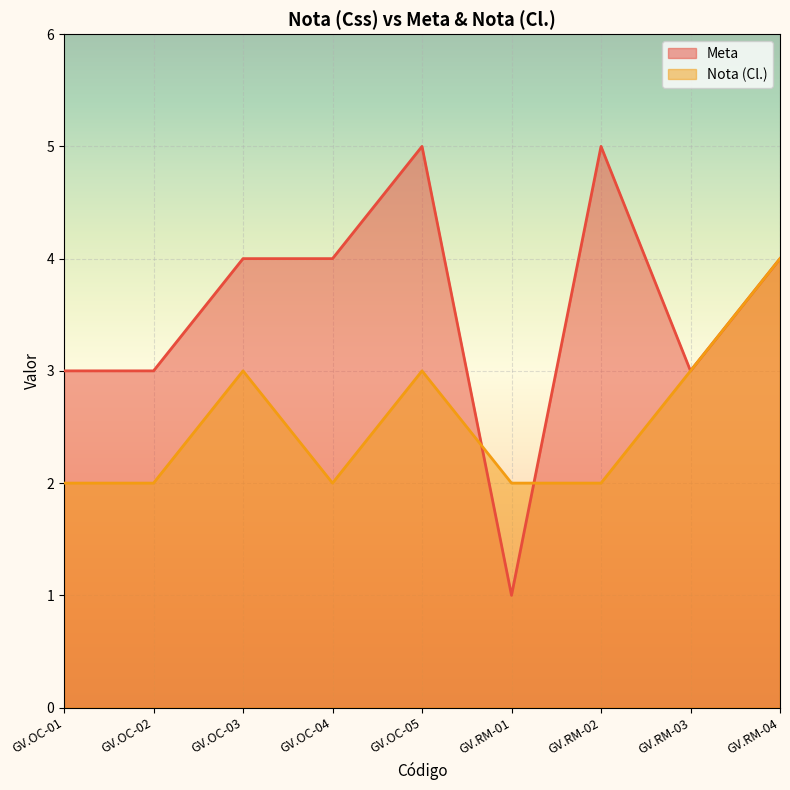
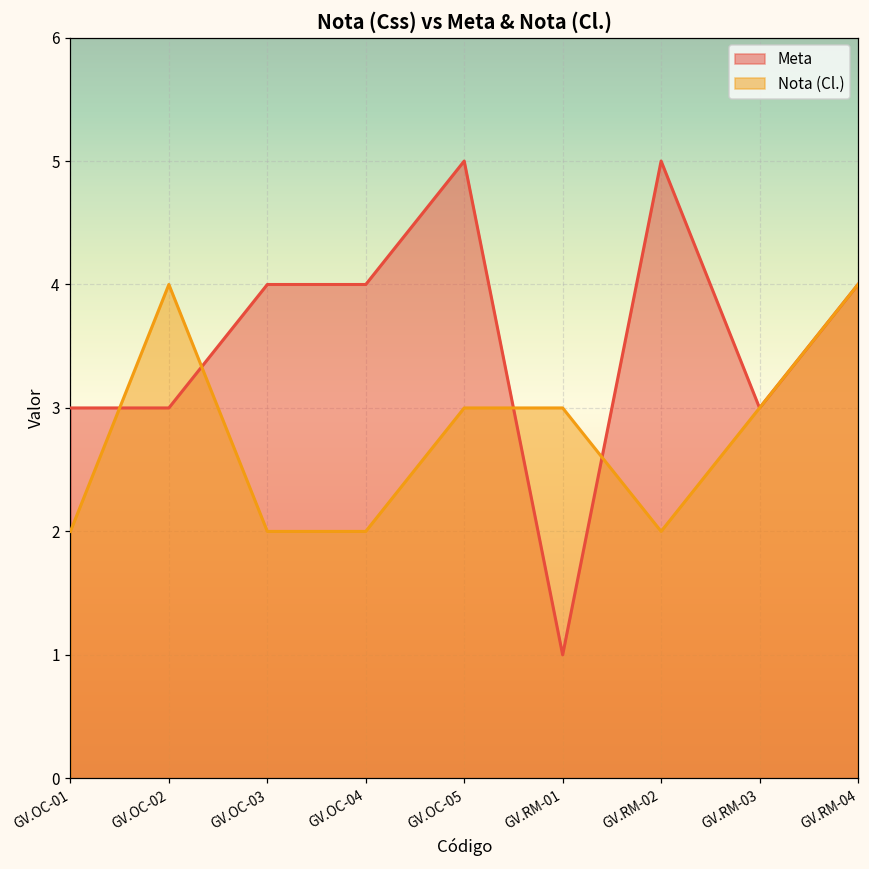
  {
    "Meta": {
      "GV.OC-01": 3,
      "GV.OC-02": 3,
      "GV.OC-03": 4,
      "GV.OC-04": 4,
      "GV.OC-05": 5,
      "GV.RM-01": 1,
      "GV.RM-02": 5
    },
    "Nota (Cl.)": {
      "GV.OC-01": 2,
-     "GV.OC-02": 2,
-     "GV.OC-03": 3,
+     "GV.OC-02": 4,
+     "GV.OC-03": 2,
      "GV.OC-04": 2,
      "GV.OC-05": 3,
-     "GV.RM-01": 2,
+     "GV.RM-01": 3,
      "GV.RM-02": 2
    }
  }
